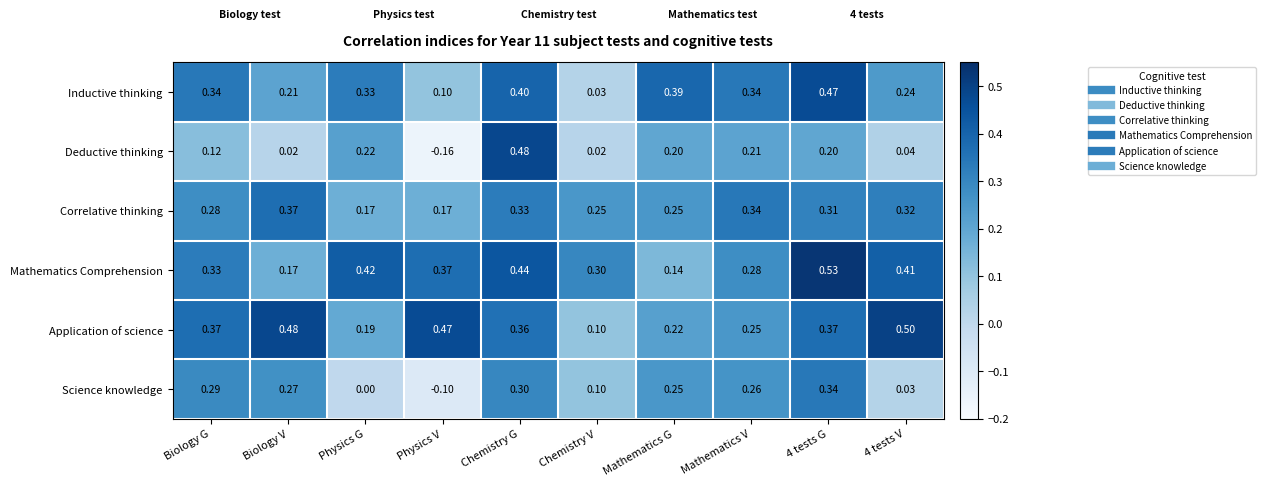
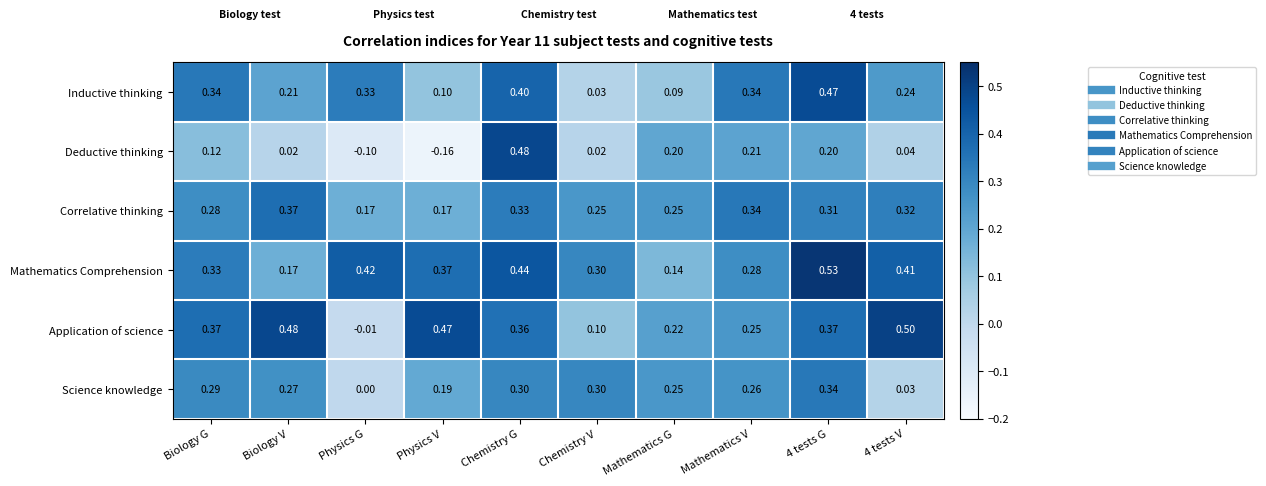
  {
    "Inductive thinking": {
      "Biology G": 0.34,
      "Biology V": 0.21,
      "Physics G": 0.33,
      "Physics V": 0.10,
      "Chemistry G": 0.40,
      "Chemistry V": 0.03,
-     "Mathematics G": 0.39,
+     "Mathematics G": 0.09,
      "Mathematics V": 0.34,
      "4 tests G": 0.47,
      "4 tests V": 0.24
    },
    "Deductive thinking": {
      "Biology G": 0.12,
      "Biology V": 0.02,
-     "Physics G": 0.22,
+     "Physics G": -0.10,
      "Physics V": -0.16,
      "Chemistry G": 0.48,
      "Chemistry V": 0.02,
      "Mathematics G": 0.20,
      "Mathematics V": 0.21,
      "4 tests G": 0.20,
      "4 tests V": 0.04
    },
    "Correlative thinking": {
      "Biology G": 0.28,
      "Biology V": 0.37,
      "Physics G": 0.17,
      "Physics V": 0.17,
      "Chemistry G": 0.33,
      "Chemistry V": 0.25,
      "Mathematics G": 0.25,
      "Mathematics V": 0.34,
      "4 tests G": 0.31,
      "4 tests V": 0.32
    },
    "Mathematics Comprehension": {
      "Biology G": 0.33,
      "Biology V": 0.17,
      "Physics G": 0.42,
      "Physics V": 0.37,
      "Chemistry G": 0.44,
      "Chemistry V": 0.30,
      "Mathematics G": 0.14,
      "Mathematics V": 0.28,
      "4 tests G": 0.53,
      "4 tests V": 0.41
    },
    "Application of science": {
      "Biology G": 0.37,
      "Biology V": 0.48,
-     "Physics G": 0.19,
+     "Physics G": -0.01,
      "Physics V": 0.47,
      "Chemistry G": 0.36,
      "Chemistry V": 0.10,
      "Mathematics G": 0.22,
      "Mathematics V": 0.25,
      "4 tests G": 0.37,
      "4 tests V": 0.50
    },
    "Science knowledge": {
      "Biology G": 0.29,
      "Biology V": 0.27,
      "Physics G": 0.00,
-     "Physics V": -0.10,
+     "Physics V": 0.19,
      "Chemistry G": 0.30,
-     "Chemistry V": 0.10,
+     "Chemistry V": 0.30,
      "Mathematics G": 0.25,
      "Mathematics V": 0.26,
      "4 tests G": 0.34,
      "4 tests V": 0.03
    }
  }
